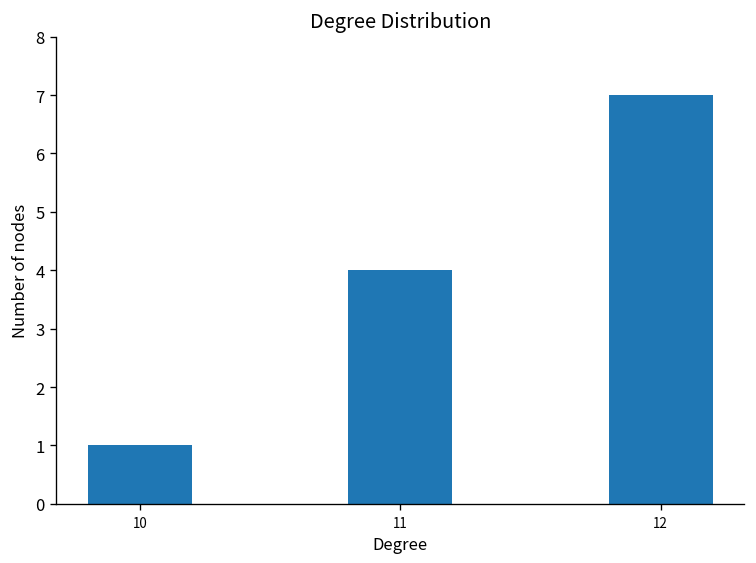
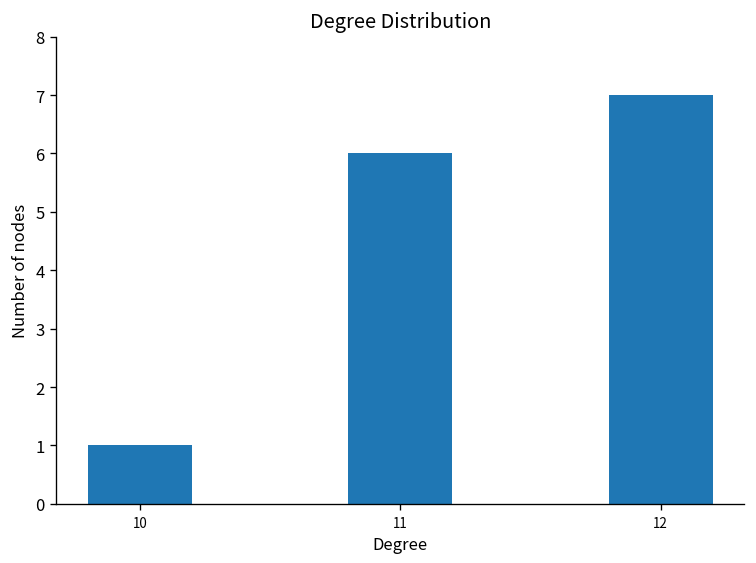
  {
    "10": 1,
-   "11": 4,
+   "11": 6,
    "12": 7
  }
